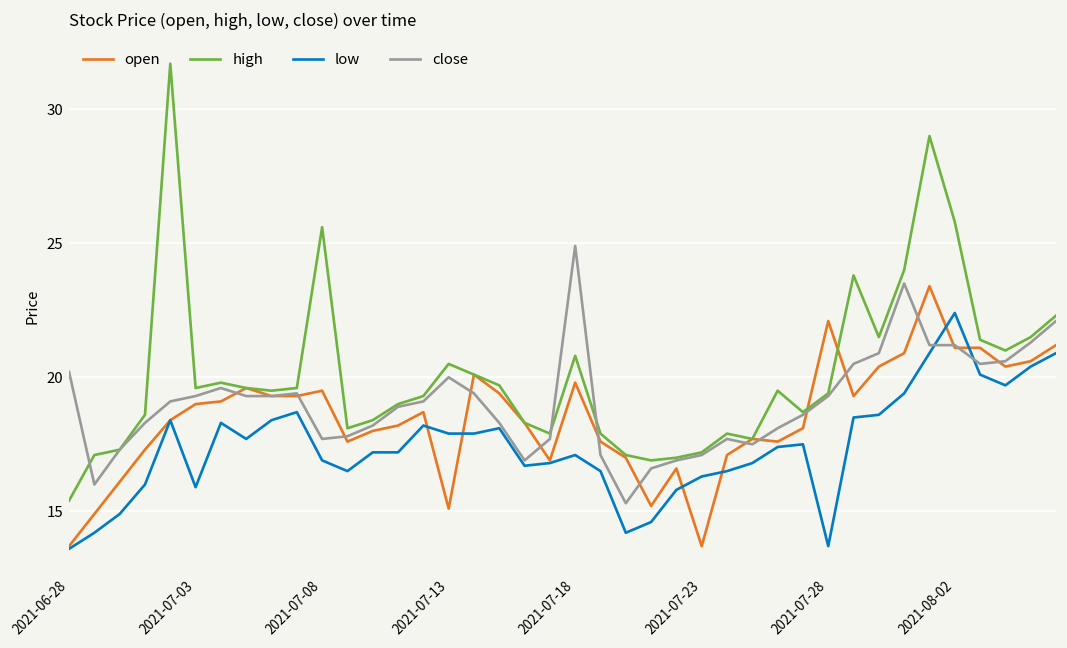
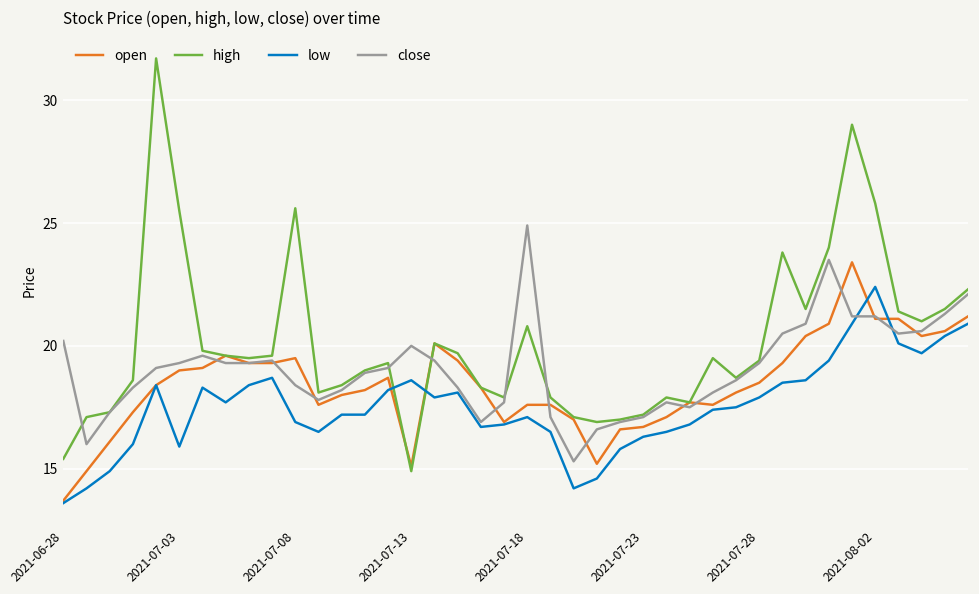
  {
    "open": {
      "2021-07-03": 19.0,
      "2021-07-08": 19.5,
      "2021-07-13": 15.1,
-     "2021-07-18": 19.8,
-     "2021-07-23": 13.7,
-     "2021-07-28": 22.1
+     "2021-07-18": 17.6,
+     "2021-07-23": 16.7,
+     "2021-07-28": 18.5
    },
    "high": {
      "2021-06-28": 15.4,
-     "2021-07-03": 19.6,
+     "2021-07-03": 25.5,
      "2021-07-08": 25.6,
-     "2021-07-13": 20.5,
+     "2021-07-13": 14.9,
      "2021-07-18": 20.8,
      "2021-08-02": 25.8
    },
    "low": {
      "2021-07-03": 15.9,
      "2021-07-08": 16.9,
-     "2021-07-13": 17.9,
+     "2021-07-13": 18.6,
      "2021-07-18": 17.1,
      "2021-07-23": 16.3,
-     "2021-07-28": 13.7,
+     "2021-07-28": 17.9,
      "2021-08-02": 22.4
    },
    "close": {
      "2021-06-28": 20.2,
      "2021-07-03": 19.3,
-     "2021-07-08": 17.7,
+     "2021-07-08": 18.4,
      "2021-07-13": 20.0,
      "2021-07-18": 24.9
    }
  }
